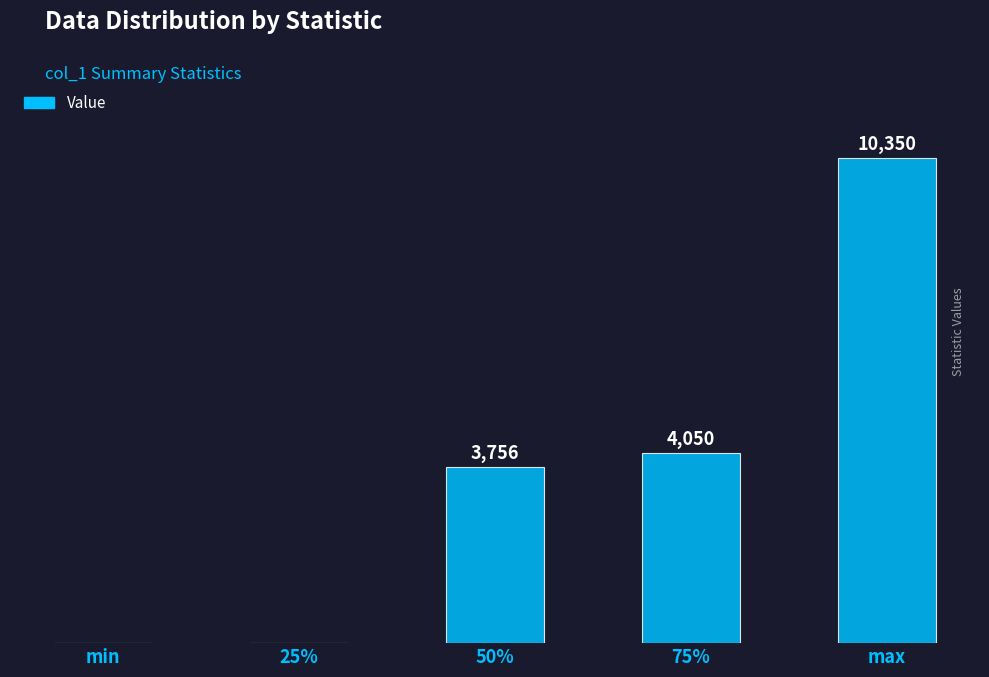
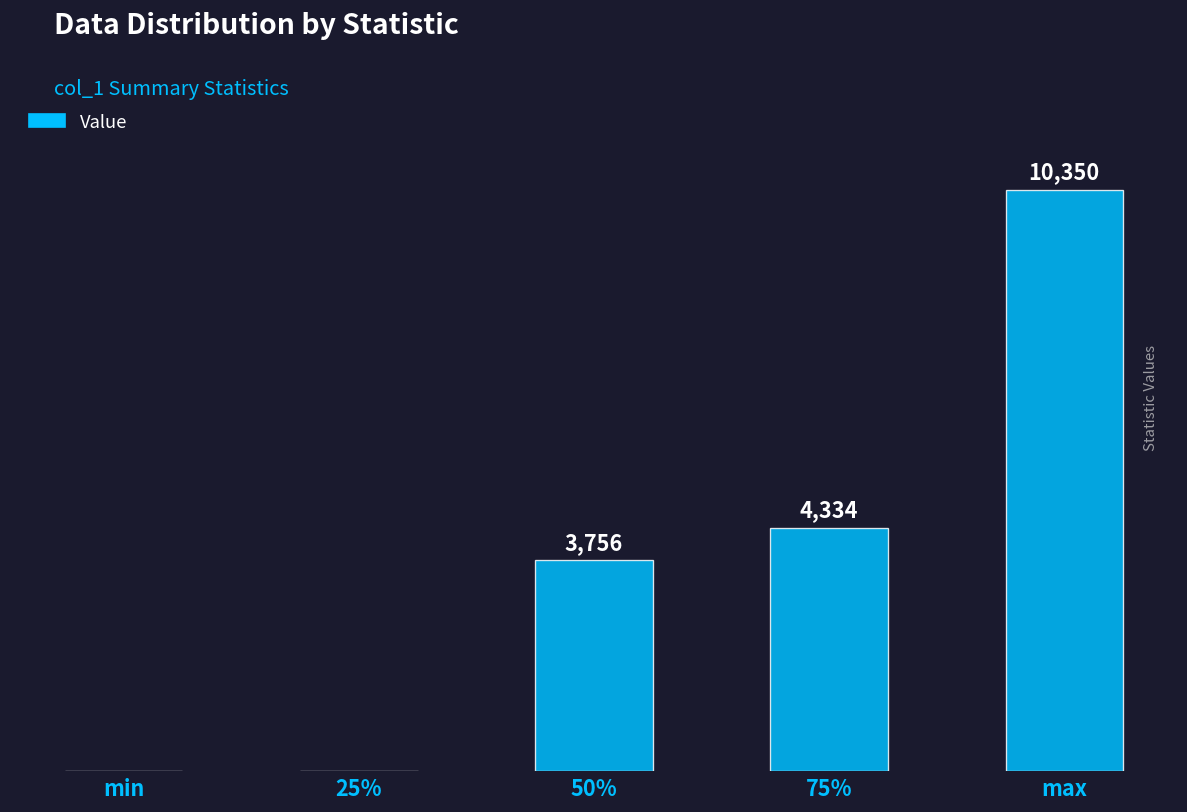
  {
    "50%": "3,756",
-   "75%": "4,050",
+   "75%": "4,334",
    "max": "10,350"
  }
